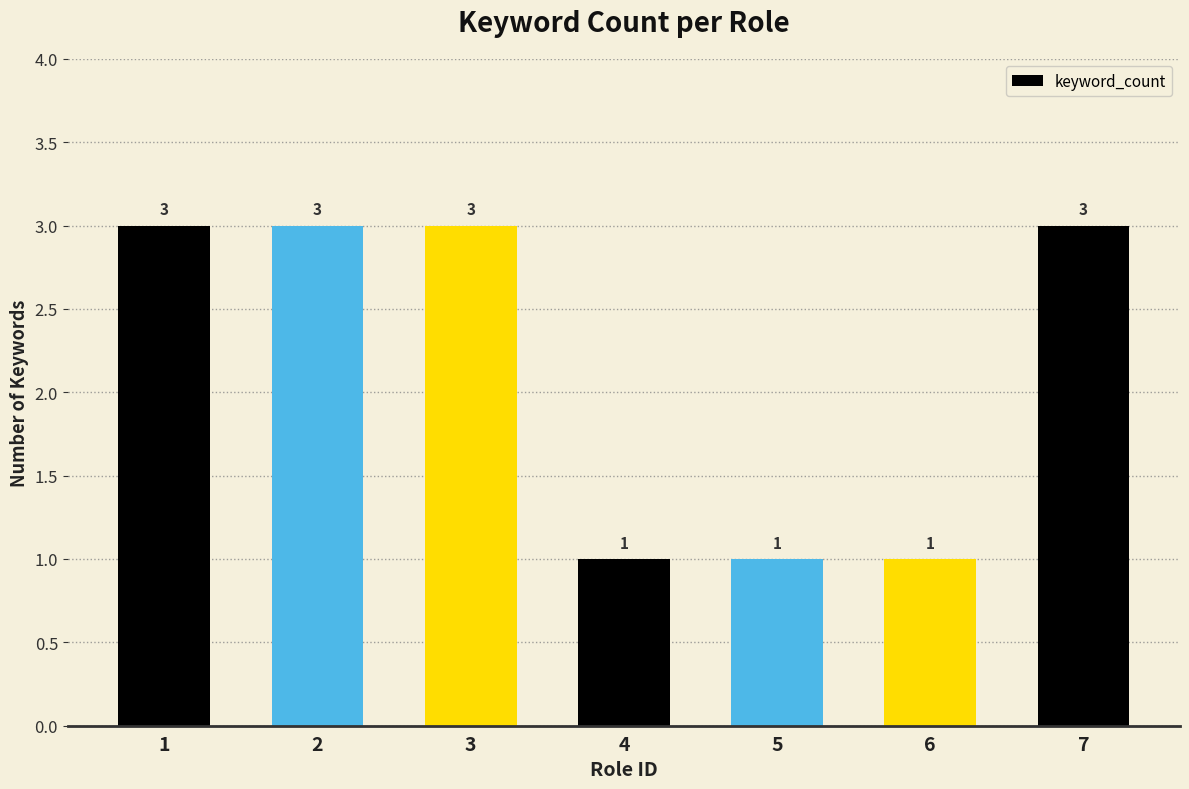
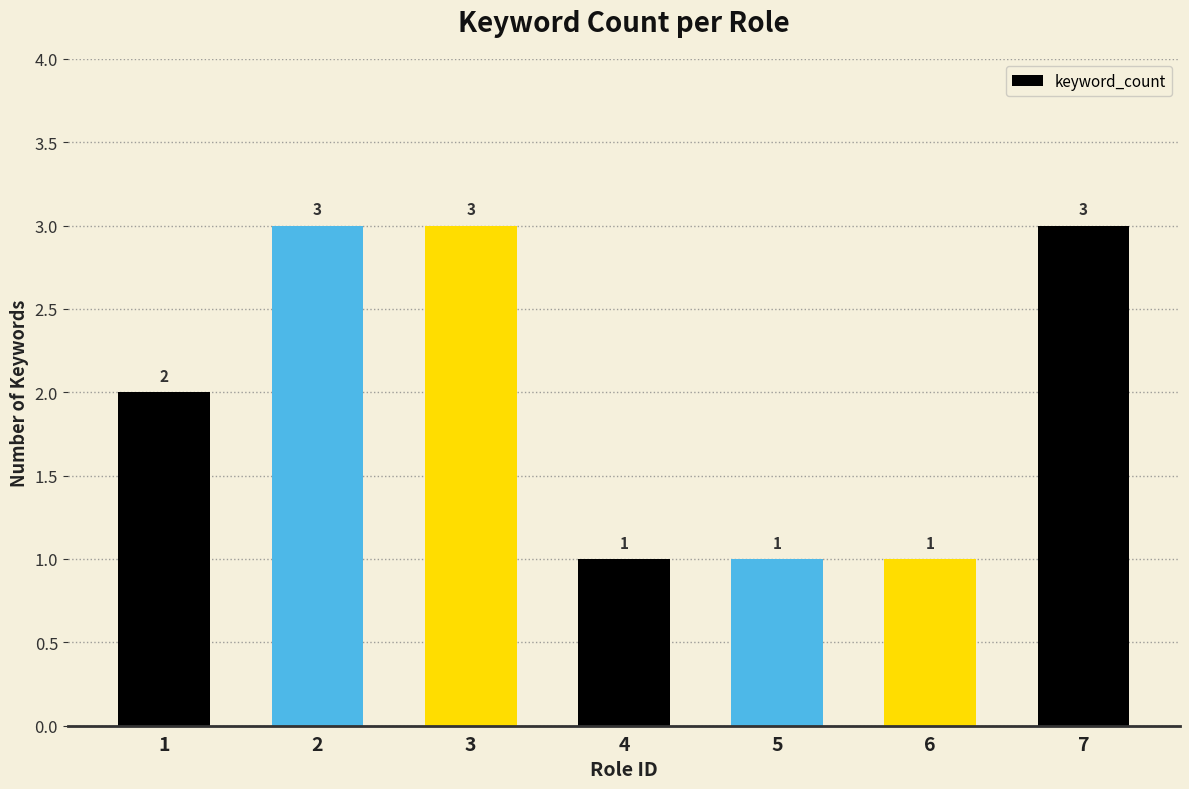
  {
-   "1": 3,
+   "1": 2,
    "2": 3,
    "3": 3,
    "4": 1,
    "5": 1,
    "6": 1,
    "7": 3
  }
